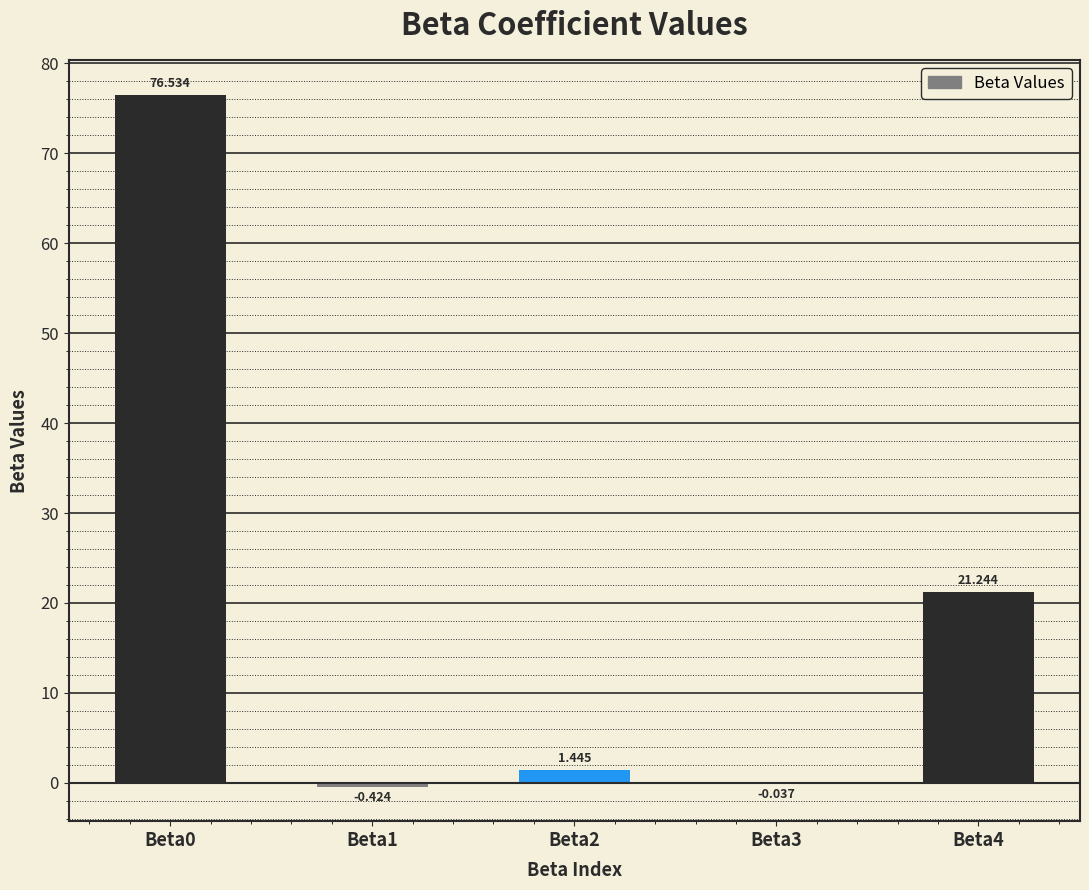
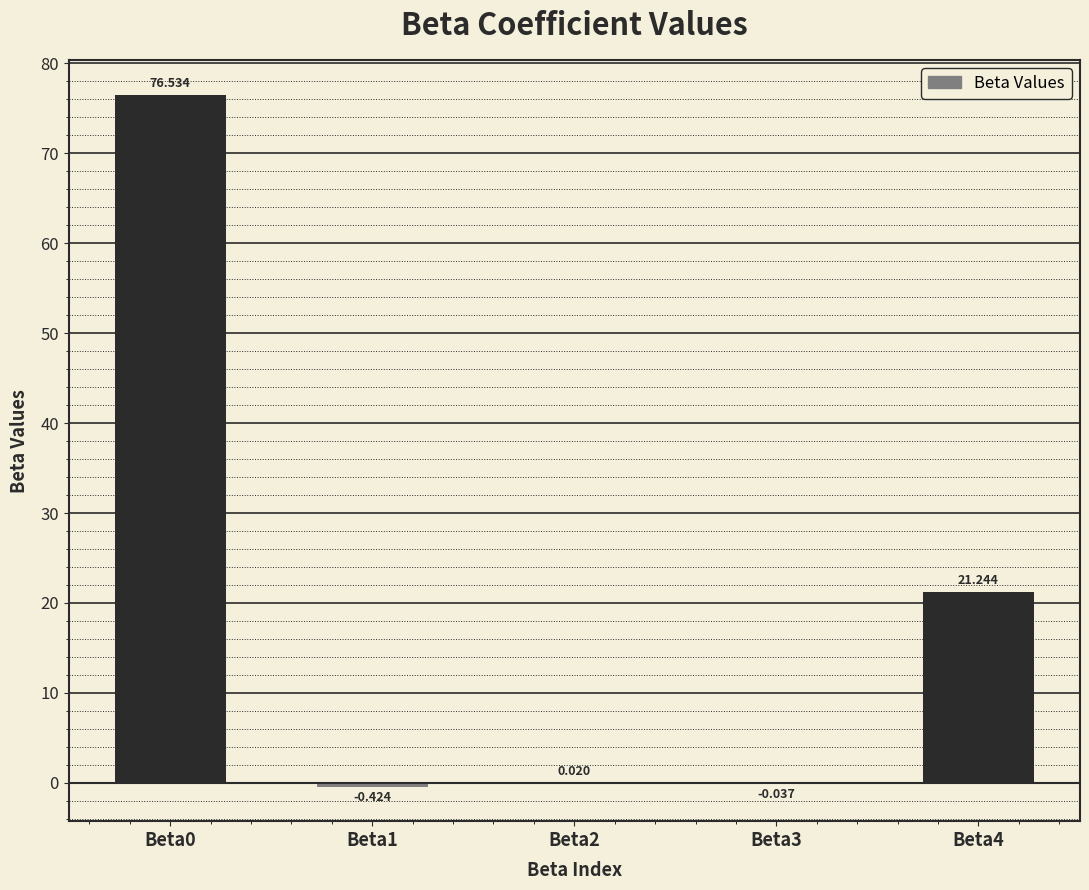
  {
    "Beta0": 76.534,
    "Beta1": -0.424,
-   "Beta2": 1.445,
+   "Beta2": 0.020,
    "Beta3": -0.037,
    "Beta4": 21.244
  }
